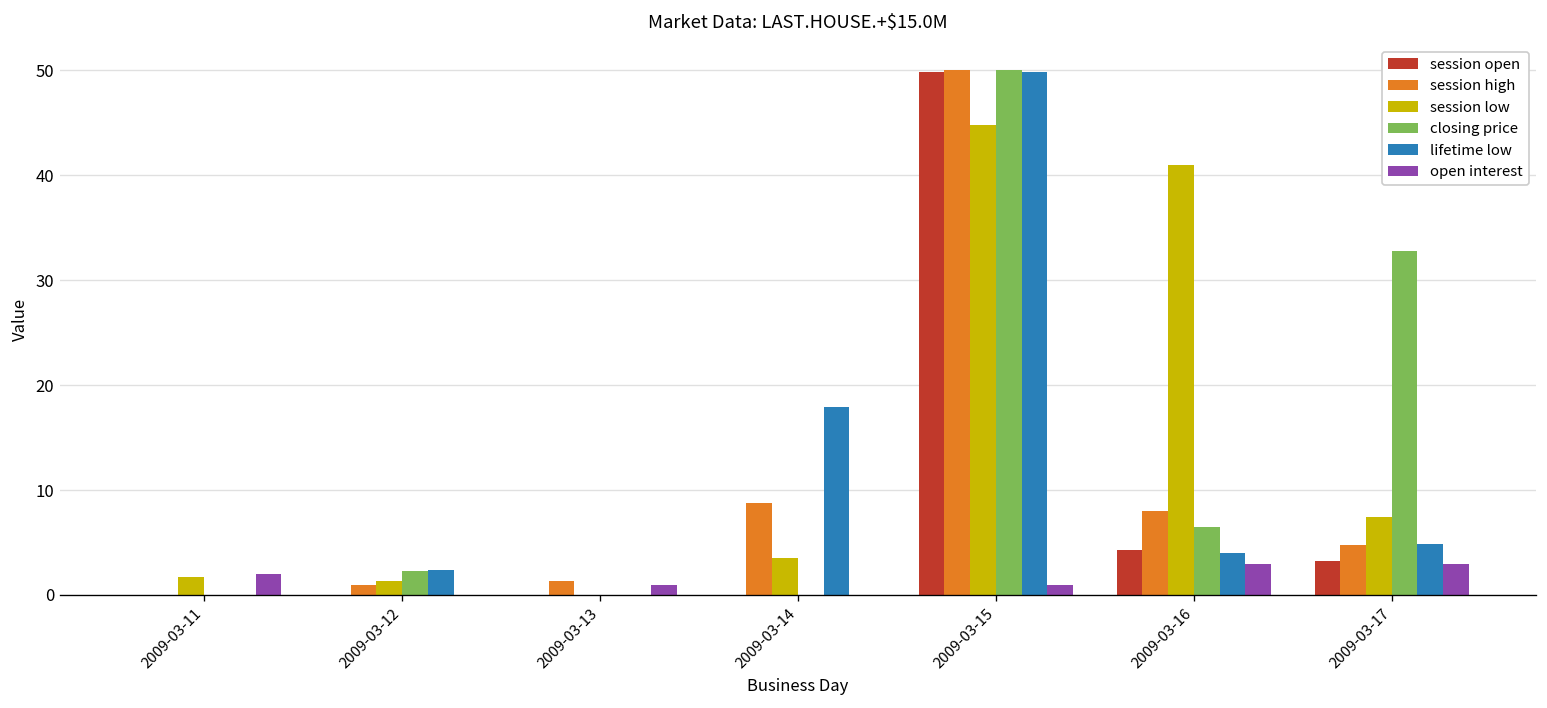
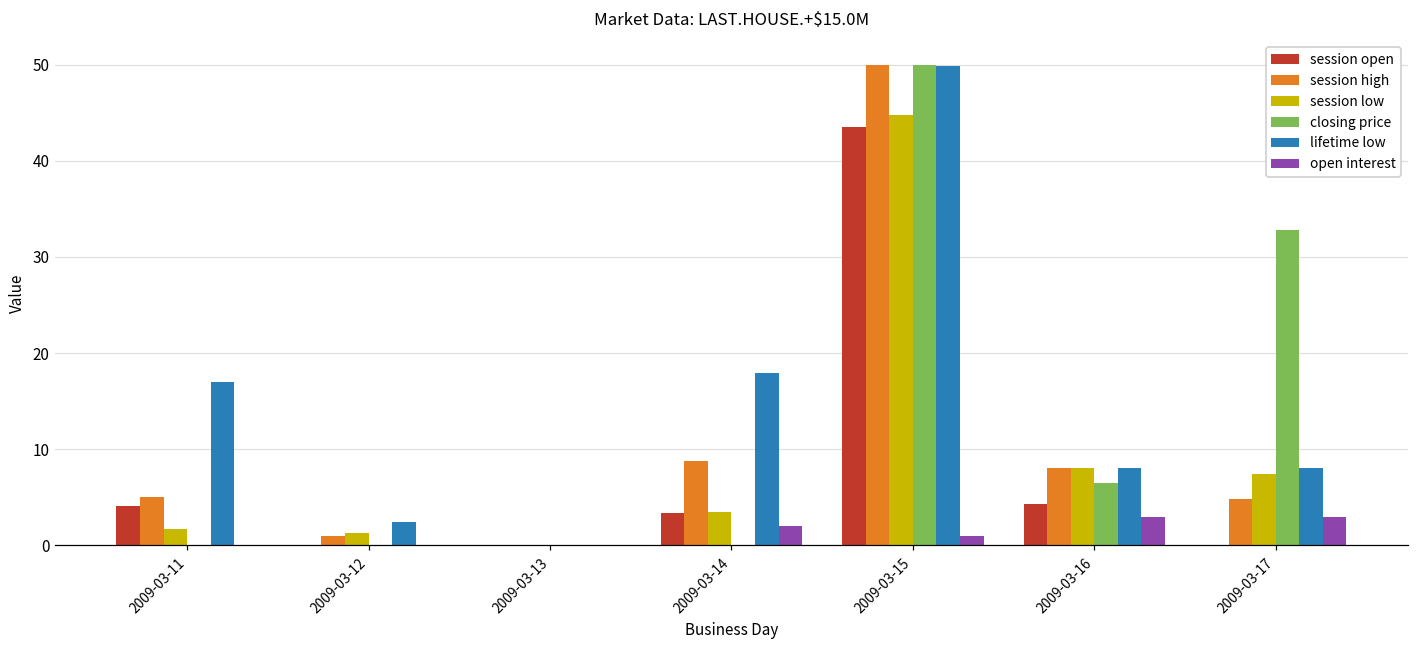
  {
    "session open": {
-     "2009-03-11": 0,
+     "2009-03-11": 4,
      "2009-03-12": 0,
      "2009-03-13": 0,
-     "2009-03-14": 0,
-     "2009-03-15": 50,
+     "2009-03-14": 3,
+     "2009-03-15": 44,
      "2009-03-16": 4,
-     "2009-03-17": 3
+     "2009-03-17": 0
    },
    "session high": {
-     "2009-03-11": 0,
+     "2009-03-11": 5,
      "2009-03-12": 1,
-     "2009-03-13": 1,
+     "2009-03-13": 0,
      "2009-03-14": 9,
      "2009-03-15": 50,
      "2009-03-16": 8,
      "2009-03-17": 5
    },
    "session low": {
      "2009-03-11": 2,
      "2009-03-12": 1,
      "2009-03-13": 0,
      "2009-03-14": 4,
      "2009-03-15": 45,
-     "2009-03-16": 41,
+     "2009-03-16": 8,
      "2009-03-17": 7
    },
    "closing price": {
      "2009-03-11": 0,
-     "2009-03-12": 2,
+     "2009-03-12": 0,
      "2009-03-13": 0,
      "2009-03-14": 0,
      "2009-03-15": 50,
      "2009-03-16": 7,
      "2009-03-17": 33
    },
    "lifetime low": {
-     "2009-03-11": 0,
+     "2009-03-11": 17,
      "2009-03-12": 2,
      "2009-03-13": 0,
      "2009-03-14": 18,
      "2009-03-15": 50,
-     "2009-03-16": 4,
-     "2009-03-17": 5
+     "2009-03-16": 8,
+     "2009-03-17": 8
    },
    "open interest": {
-     "2009-03-11": 2,
+     "2009-03-11": 0,
      "2009-03-12": 0,
-     "2009-03-13": 1,
-     "2009-03-14": 0,
+     "2009-03-13": 0,
+     "2009-03-14": 2,
      "2009-03-15": 1,
      "2009-03-16": 3,
      "2009-03-17": 3
    }
  }
